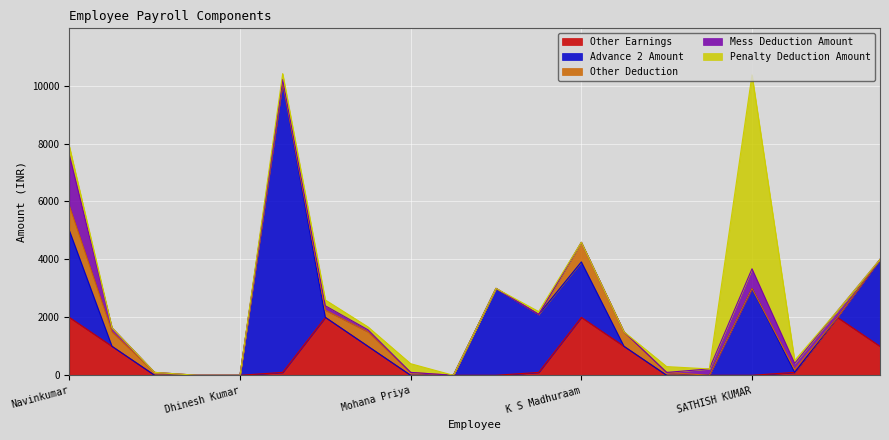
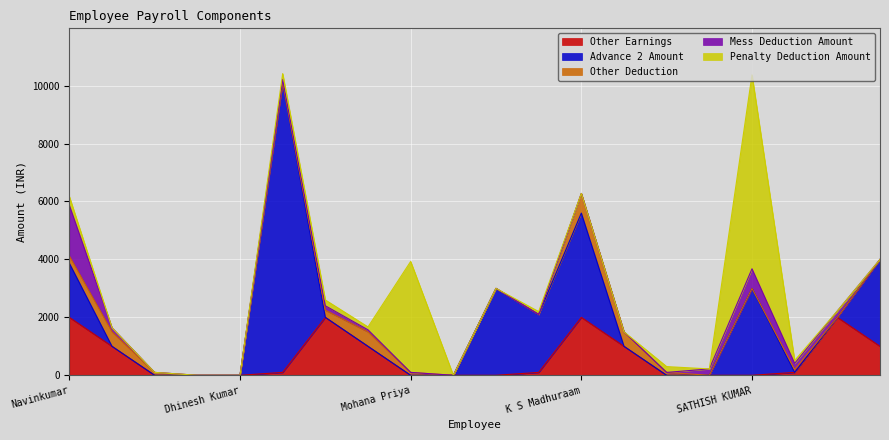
  {
    "Other Earnings": {
      "Navinkumar": 2000,
      "K S Madhuraam": 2000,
      "SATHISH KUMAR": 0
    },
    "Advance 2 Amount": {
-     "Navinkumar": 3000,
-     "K S Madhuraam": 1900
+     "Navinkumar": 1900,
+     "K S Madhuraam": 3600
    },
    "Other Deduction": {
-     "Navinkumar": 900
+     "Navinkumar": 300
    },
    "Mess Deduction Amount": {
      "Navinkumar": 1800,
      "SATHISH KUMAR": 700
    },
    "Penalty Deduction Amount": {
      "Navinkumar": 300,
-     "Mohana Priya": 300
+     "Mohana Priya": 3800
    }
  }
